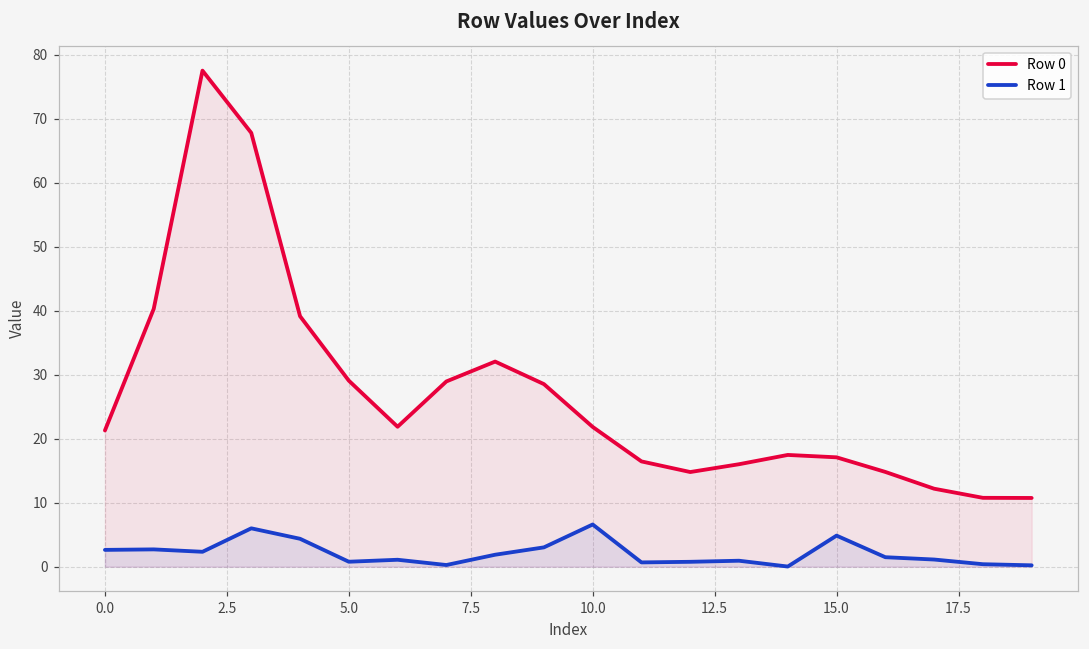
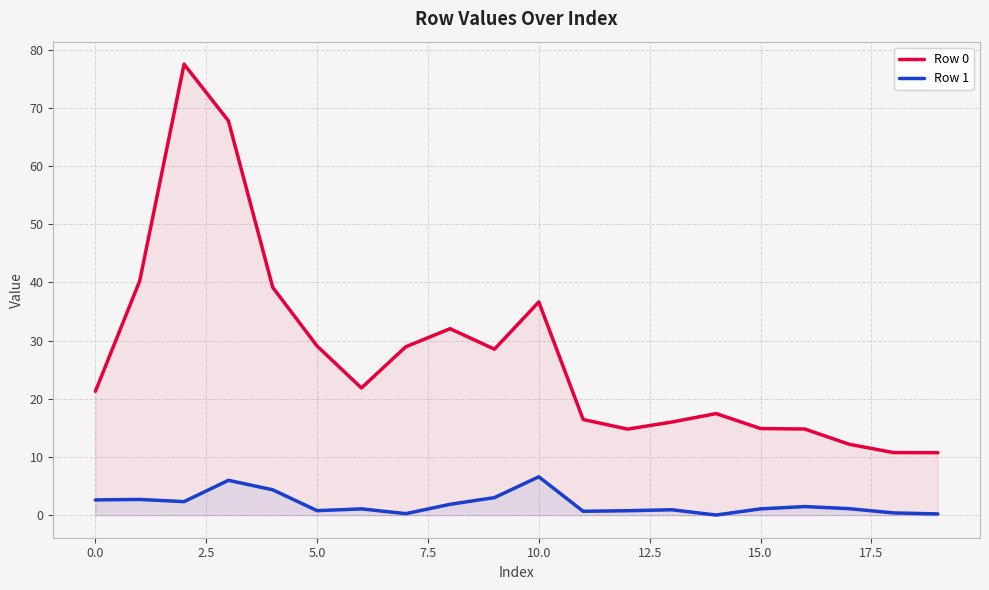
  {
    "Row 0": {
      "0.0": 21,
      "5.0": 29,
-     "10.0": 22,
-     "15.0": 17
+     "10.0": 37,
+     "15.0": 15
    },
    "Row 1": {
      "0.0": 3,
      "5.0": 1,
      "10.0": 7,
-     "15.0": 5
+     "15.0": 1
    }
  }
